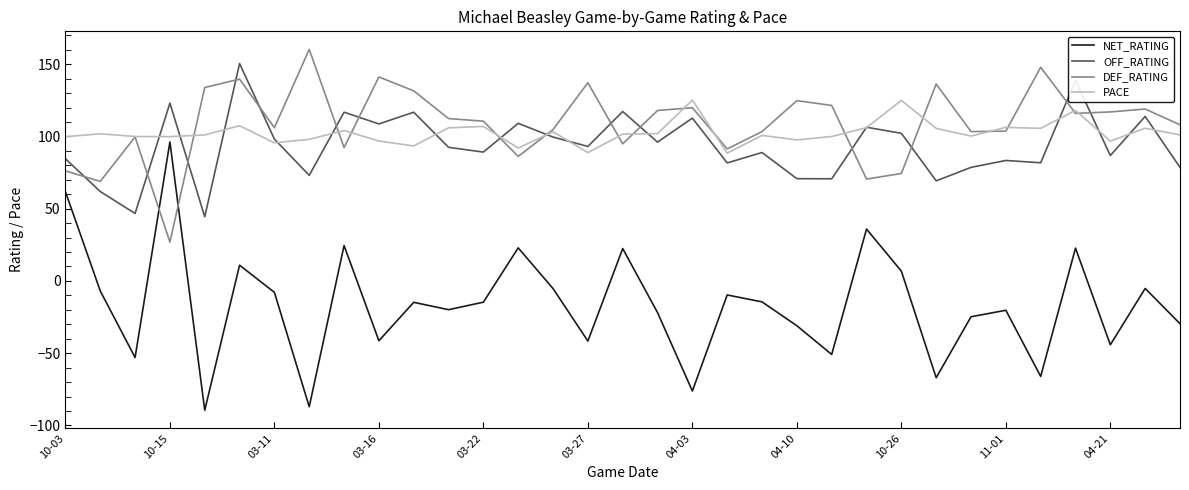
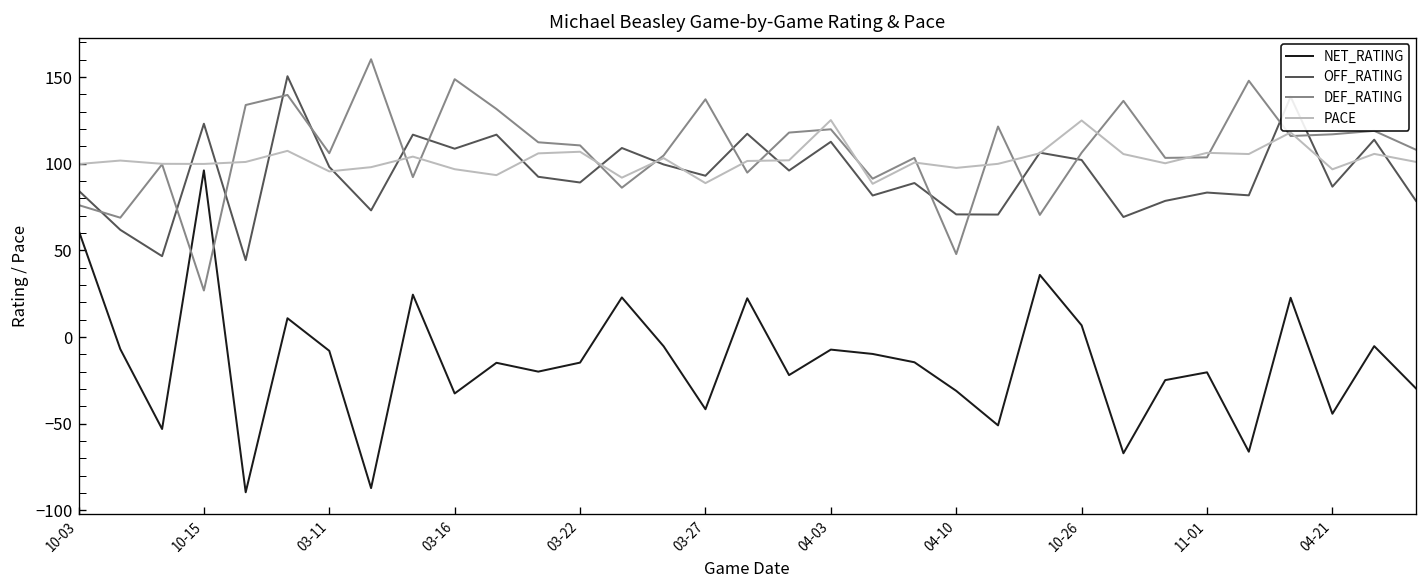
  {
    "NET_RATING": {
      "10-03": 62,
      "10-15": 96,
      "03-11": -8,
-     "03-16": -41,
+     "03-16": -33,
      "03-22": -15,
      "03-27": -42,
-     "04-03": -76,
+     "04-03": -7,
      "04-10": -31,
      "10-26": 7,
      "11-01": -20,
      "04-21": -44
    },
    "OFF_RATING": {
      "10-03": 85,
      "10-15": 123,
      "03-11": 98,
      "03-16": 109,
      "03-22": 89,
      "03-27": 93,
      "04-03": 113,
      "04-10": 71,
      "10-26": 102,
      "11-01": 83,
      "04-21": 87
    },
    "DEF_RATING": {
      "10-03": 76,
      "10-15": 27,
      "03-11": 106,
-     "03-16": 141,
+     "03-16": 149,
      "03-22": 111,
      "03-27": 137,
      "04-03": 120,
-     "04-10": 125,
-     "10-26": 74,
+     "04-10": 48,
+     "10-26": 106,
      "11-01": 104,
      "04-21": 117
    },
    "PACE": {
      "10-03": 100,
      "10-15": 100,
      "03-11": 96,
      "03-16": 97,
      "03-22": 107,
      "03-27": 89,
      "04-03": 125,
      "04-10": 98,
      "10-26": 125,
      "11-01": 106,
      "04-21": 97
    }
  }
